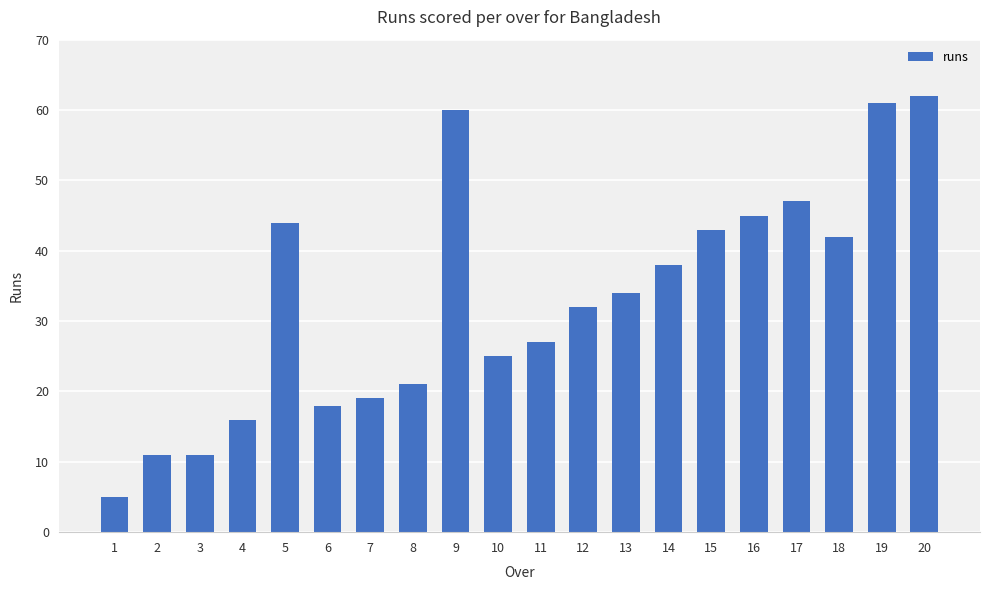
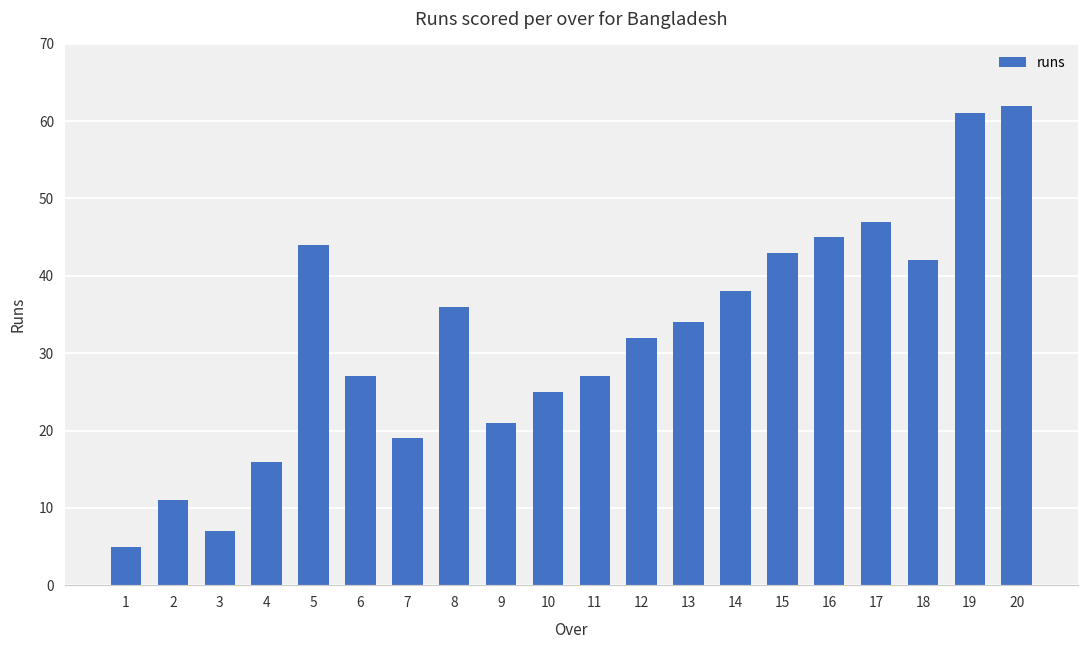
  {
    "1": 5,
    "2": 11,
-   "3": 11,
+   "3": 7,
    "4": 16,
    "5": 44,
-   "6": 18,
+   "6": 27,
    "7": 19,
-   "8": 21,
-   "9": 60,
+   "8": 36,
+   "9": 21,
    "10": 25,
    "11": 27,
    "12": 32,
    "13": 34,
    "14": 38,
    "15": 43,
    "16": 45,
    "17": 47,
    "18": 42,
    "19": 61,
    "20": 62
  }
